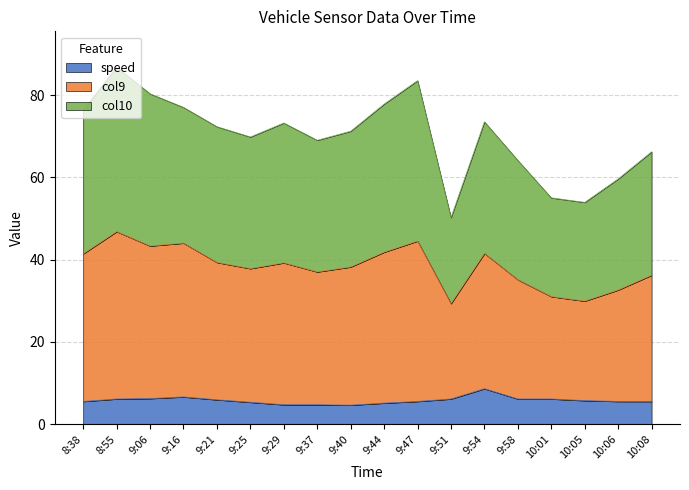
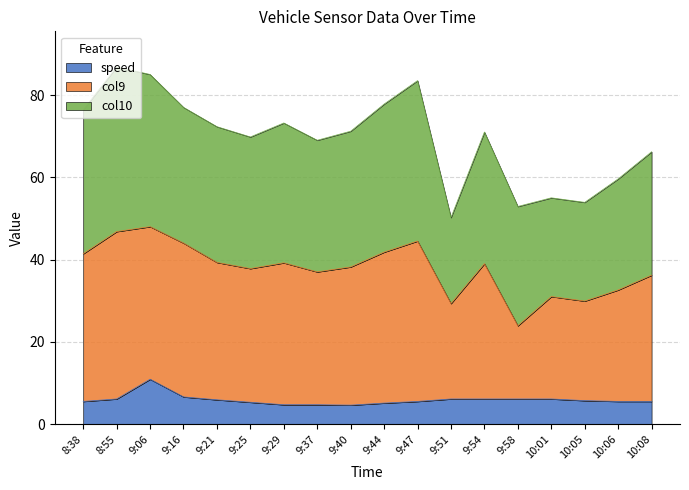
  {
    "speed": {
      "8:38": 6,
      "8:55": 6,
-     "9:06": 6,
+     "9:06": 11,
      "9:16": 7,
      "9:21": 6,
      "9:25": 5,
      "9:29": 5,
      "9:37": 5,
      "9:40": 5,
      "9:44": 5,
      "9:47": 6,
      "9:51": 6,
-     "9:54": 9,
+     "9:54": 6,
      "9:58": 6,
      "10:01": 6,
      "10:05": 6,
      "10:06": 6,
      "10:08": 6
    },
    "col9": {
      "8:38": 36,
      "8:55": 41,
      "9:06": 37,
      "9:16": 37,
      "9:21": 33,
      "9:25": 33,
      "9:29": 35,
      "9:37": 32,
      "9:40": 34,
      "9:44": 37,
      "9:47": 39,
      "9:51": 23,
      "9:54": 33,
-     "9:58": 29,
+     "9:58": 18,
      "10:01": 25,
      "10:05": 24,
      "10:06": 27,
      "10:08": 31
    },
    "col10": {
      "9:06": 37,
      "9:16": 33,
      "9:21": 33,
      "9:25": 32,
      "9:29": 34,
      "9:37": 32,
      "9:40": 33,
      "9:44": 36,
      "9:47": 39,
      "9:51": 21,
      "9:54": 32,
      "9:58": 29,
      "10:01": 24,
      "10:05": 24,
      "10:06": 27,
      "10:08": 30
    }
  }
